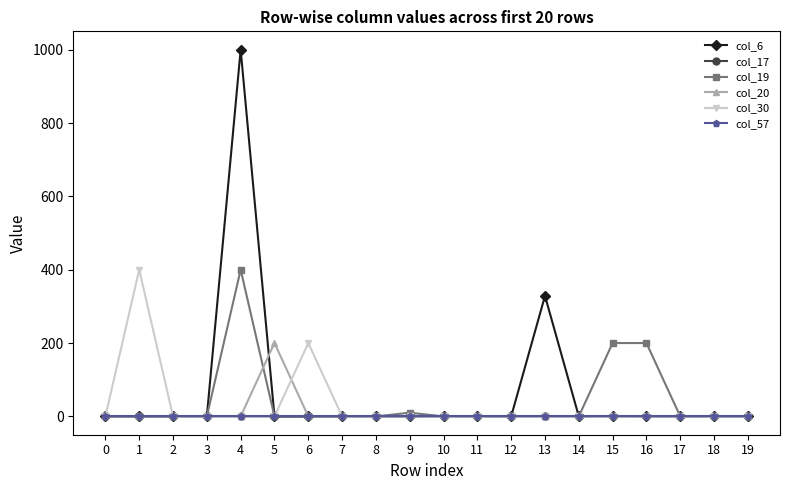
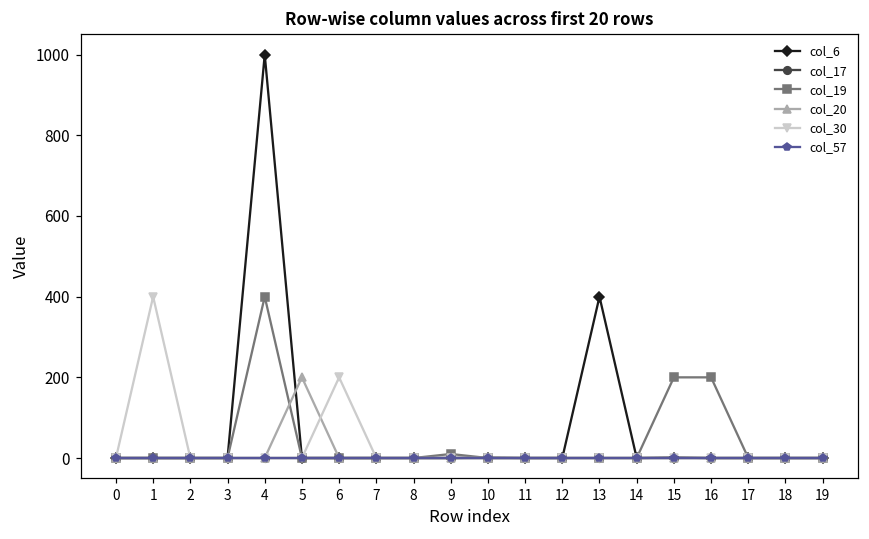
  {
    "col_6": {
      "4": 1000,
-     "13": 330
+     "13": 400
    }
  }
